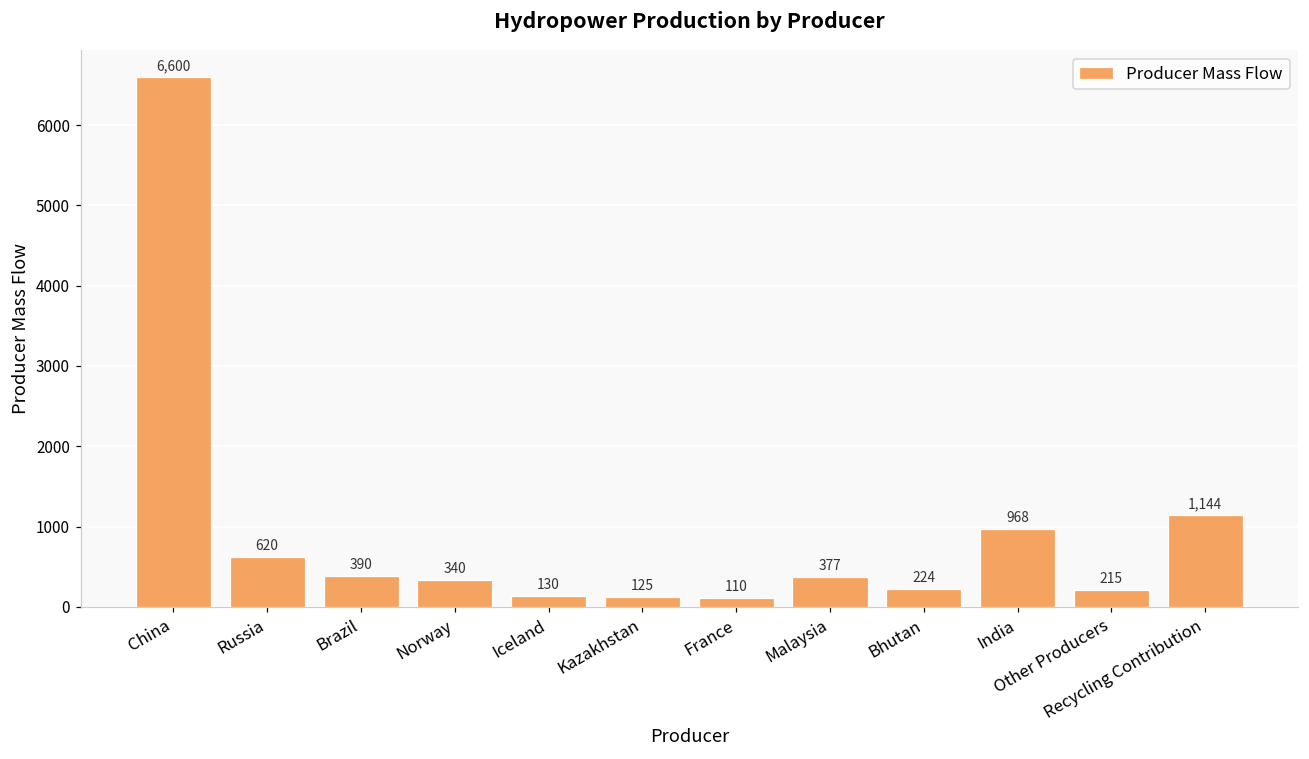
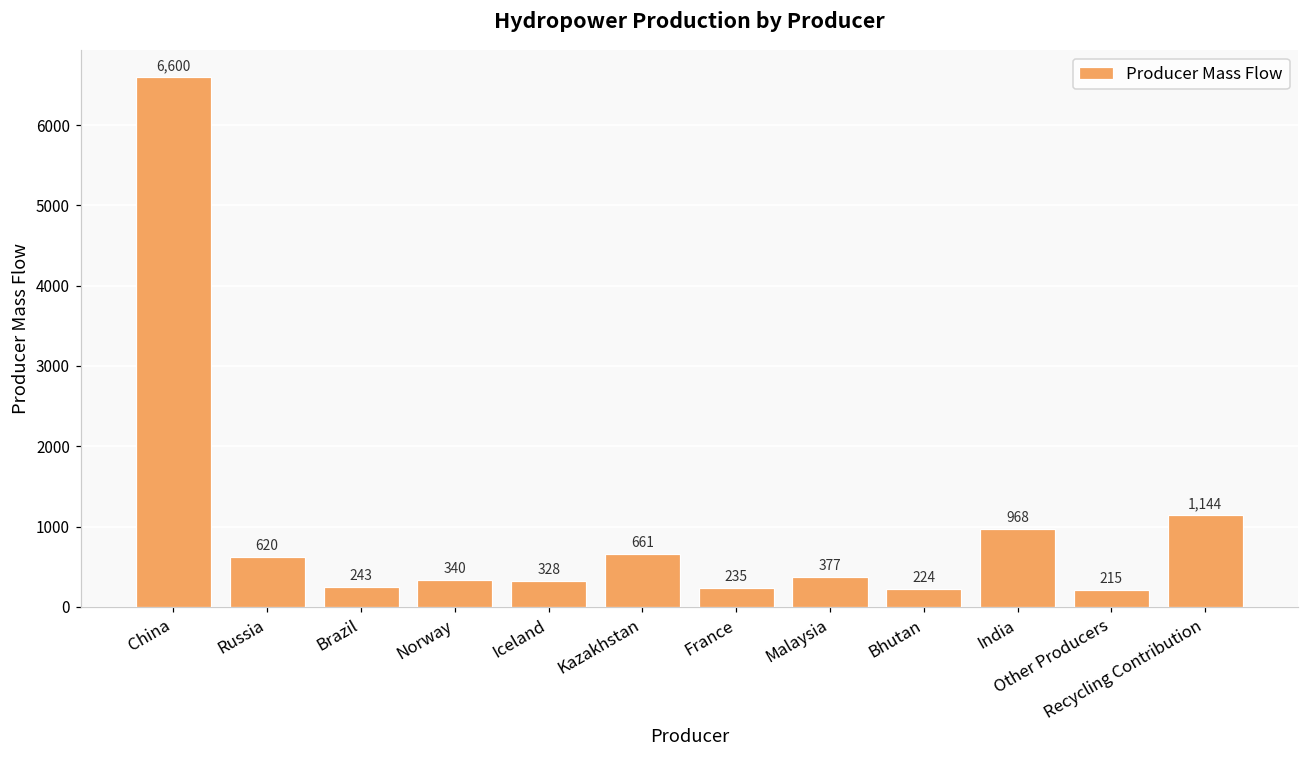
  {
    "China": "6,600",
    "Russia": "620",
-   "Brazil": "390",
+   "Brazil": "243",
    "Norway": "340",
-   "Iceland": "130",
-   "Kazakhstan": "125",
-   "France": "110",
+   "Iceland": "328",
+   "Kazakhstan": "661",
+   "France": "235",
    "Malaysia": "377",
    "Bhutan": "224",
    "India": "968",
    "Other Producers": "215",
    "Recycling Contribution": "1,144"
  }
